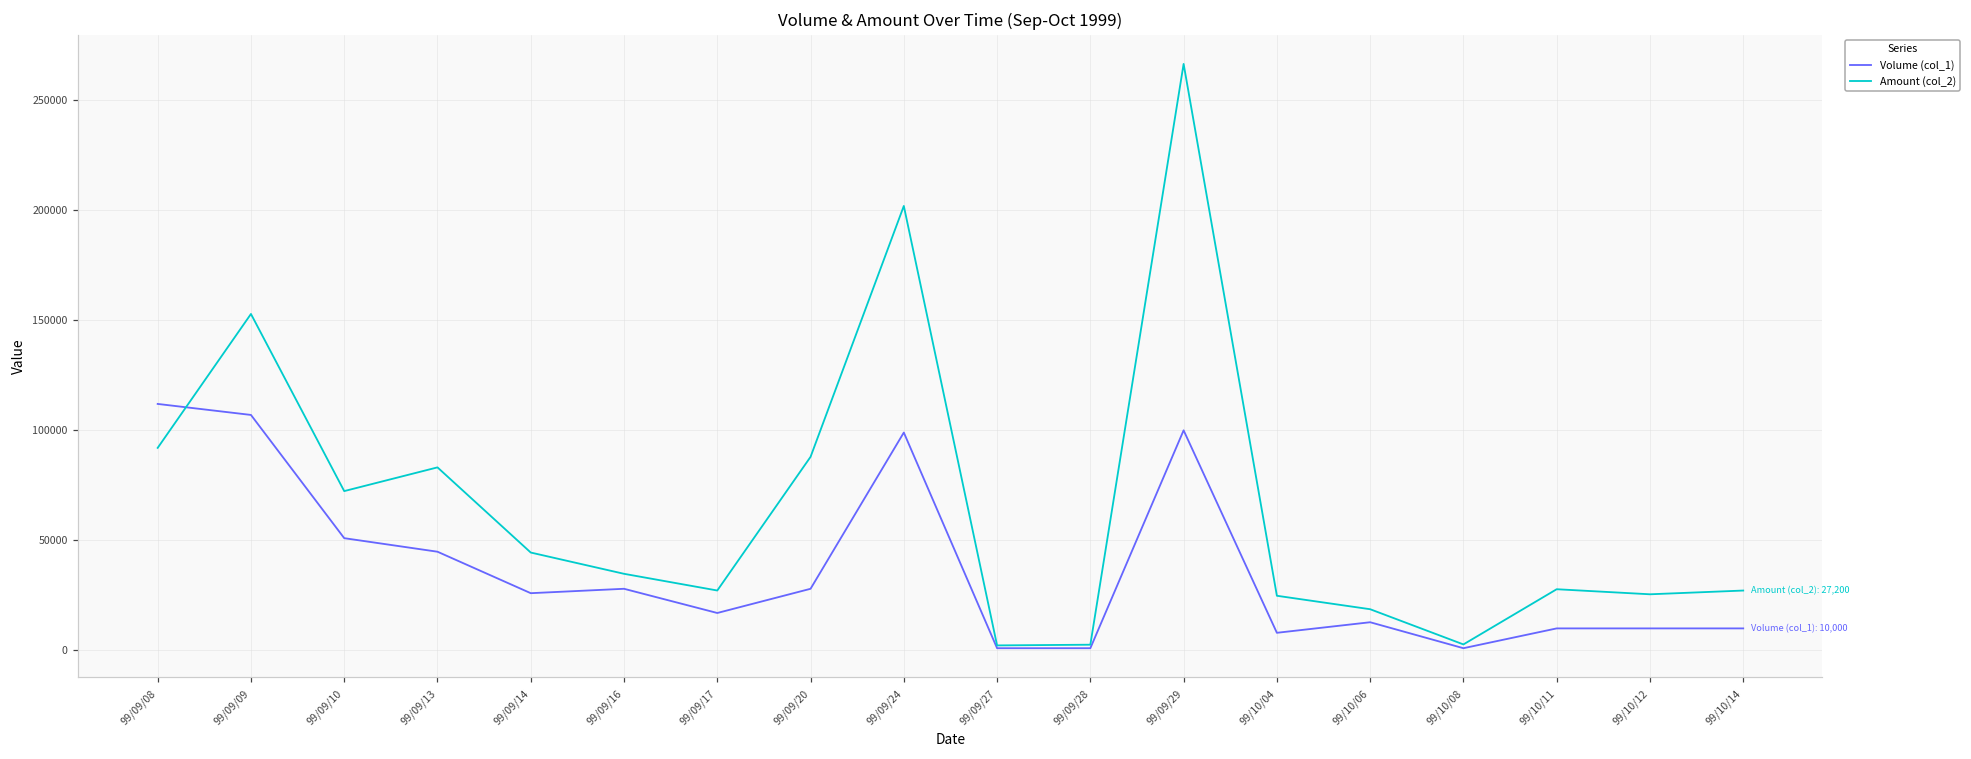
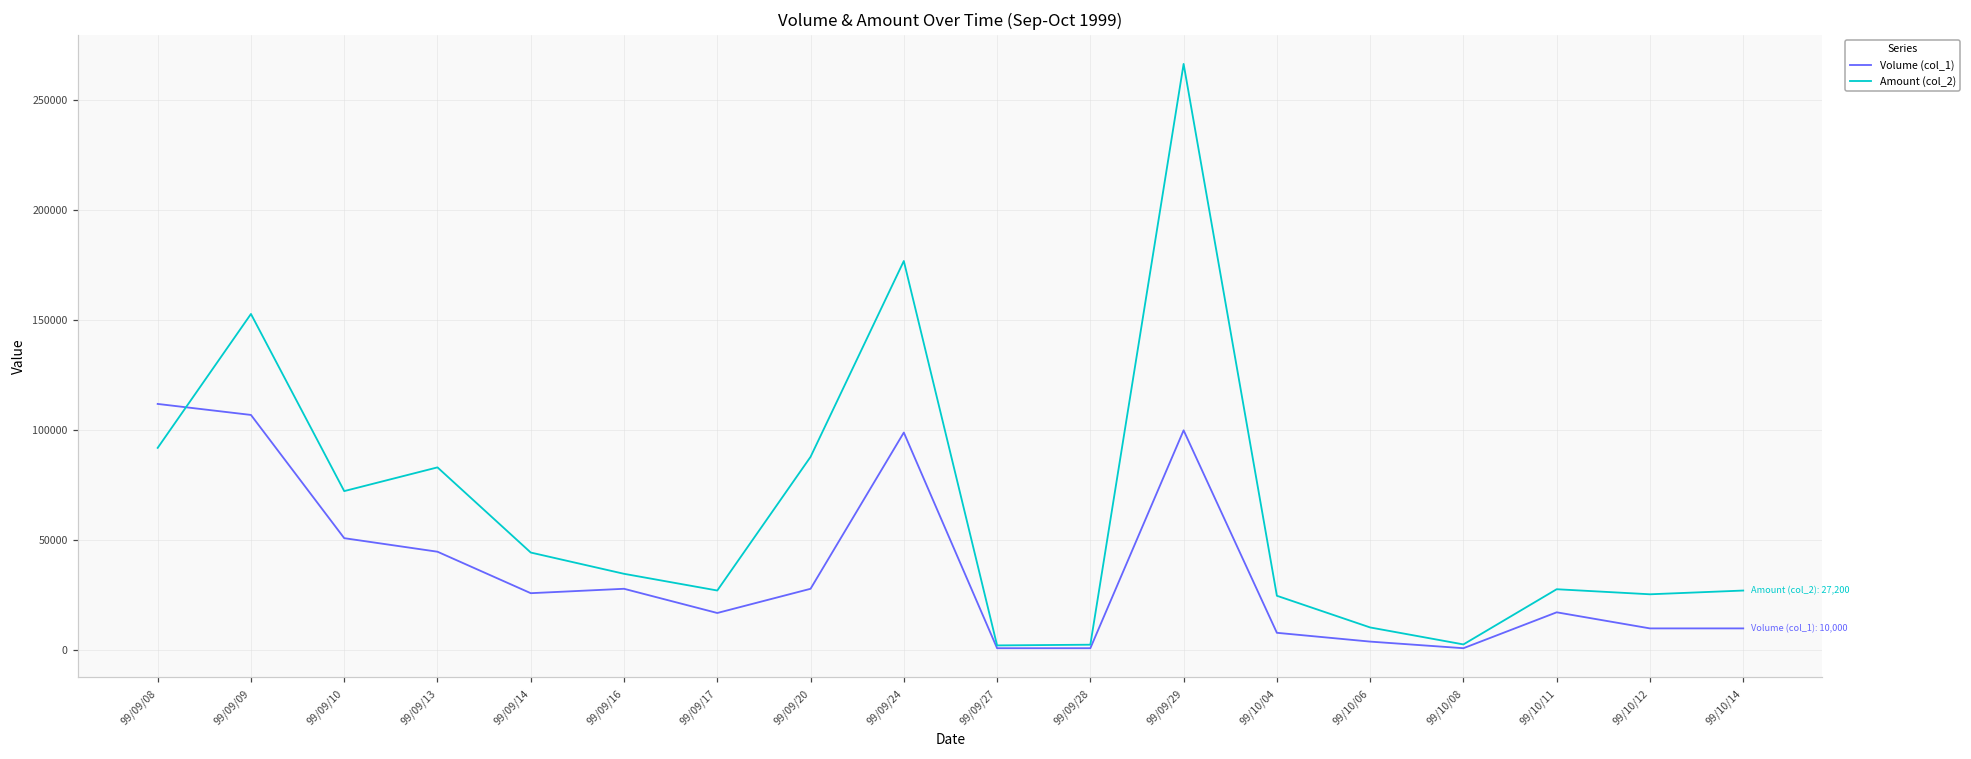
  {
    "Volume (col_1)": {
      "99/09/08": 112000,
      "99/09/09": 107000,
      "99/09/10": 51000,
      "99/09/13": 45000,
      "99/09/14": 26000,
      "99/09/16": 28000,
      "99/09/17": 17000,
      "99/09/20": 28000,
      "99/09/24": 99000,
      "99/09/27": 1000,
      "99/09/28": 1000,
      "99/09/29": 100000,
      "99/10/04": 8000,
-     "99/10/06": 13000,
+     "99/10/06": 4000,
      "99/10/08": 1000,
-     "99/10/11": 10000,
+     "99/10/11": 17000,
      "99/10/12": 10000
    },
    "Amount (col_2)": {
      "99/09/08": 92000,
      "99/09/09": 153000,
      "99/09/10": 72000,
      "99/09/13": 83000,
      "99/09/14": 44000,
      "99/09/16": 35000,
      "99/09/17": 27000,
      "99/09/20": 88000,
-     "99/09/24": 202000,
+     "99/09/24": 177000,
      "99/09/27": 2000,
      "99/09/28": 3000,
      "99/09/29": 267000,
      "99/10/04": 25000,
-     "99/10/06": 19000,
+     "99/10/06": 10000,
      "99/10/08": 3000,
      "99/10/11": 28000,
      "99/10/12": 26000
    }
  }
